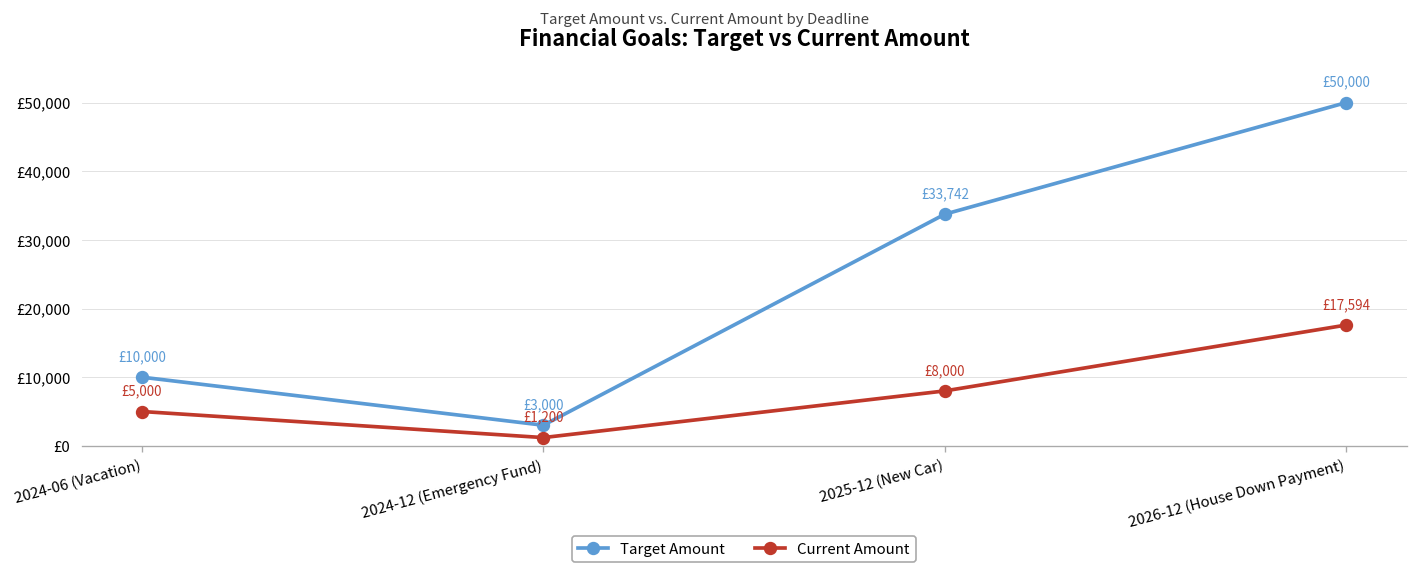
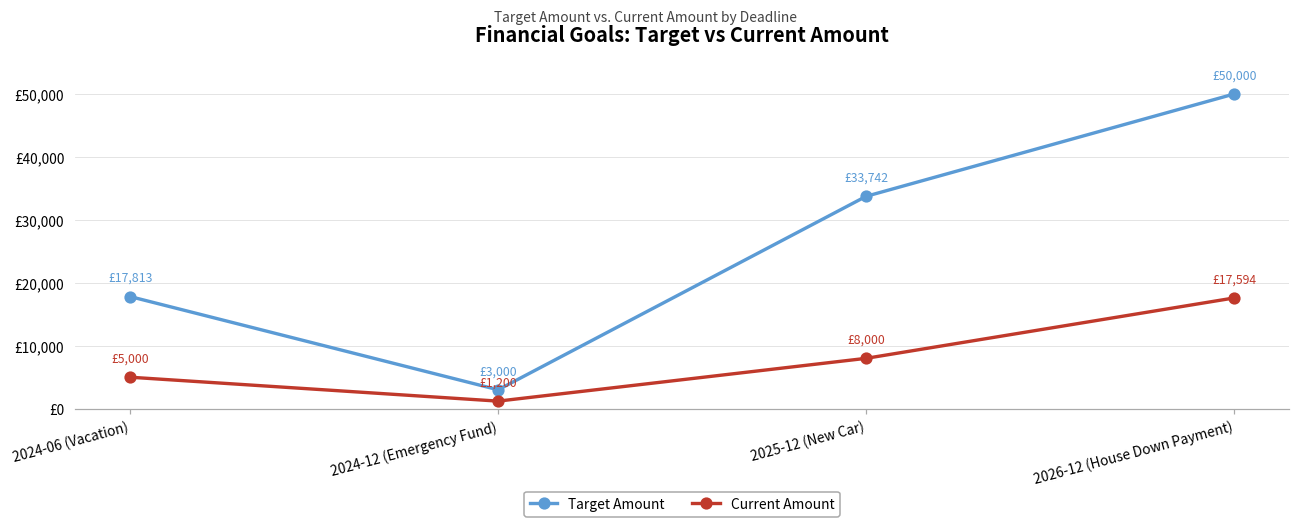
  {
    "Target Amount": {
-     "2024-06 (Vacation)": "£10,000",
+     "2024-06 (Vacation)": "£17,813",
      "2024-12 (Emergency Fund)": "£3,000",
      "2025-12 (New Car)": "£33,742",
      "2026-12 (House Down Payment)": "£50,000"
    },
    "Current Amount": {
      "2024-06 (Vacation)": "£5,000",
      "2025-12 (New Car)": "£8,000",
      "2026-12 (House Down Payment)": "£17,594"
    }
  }
